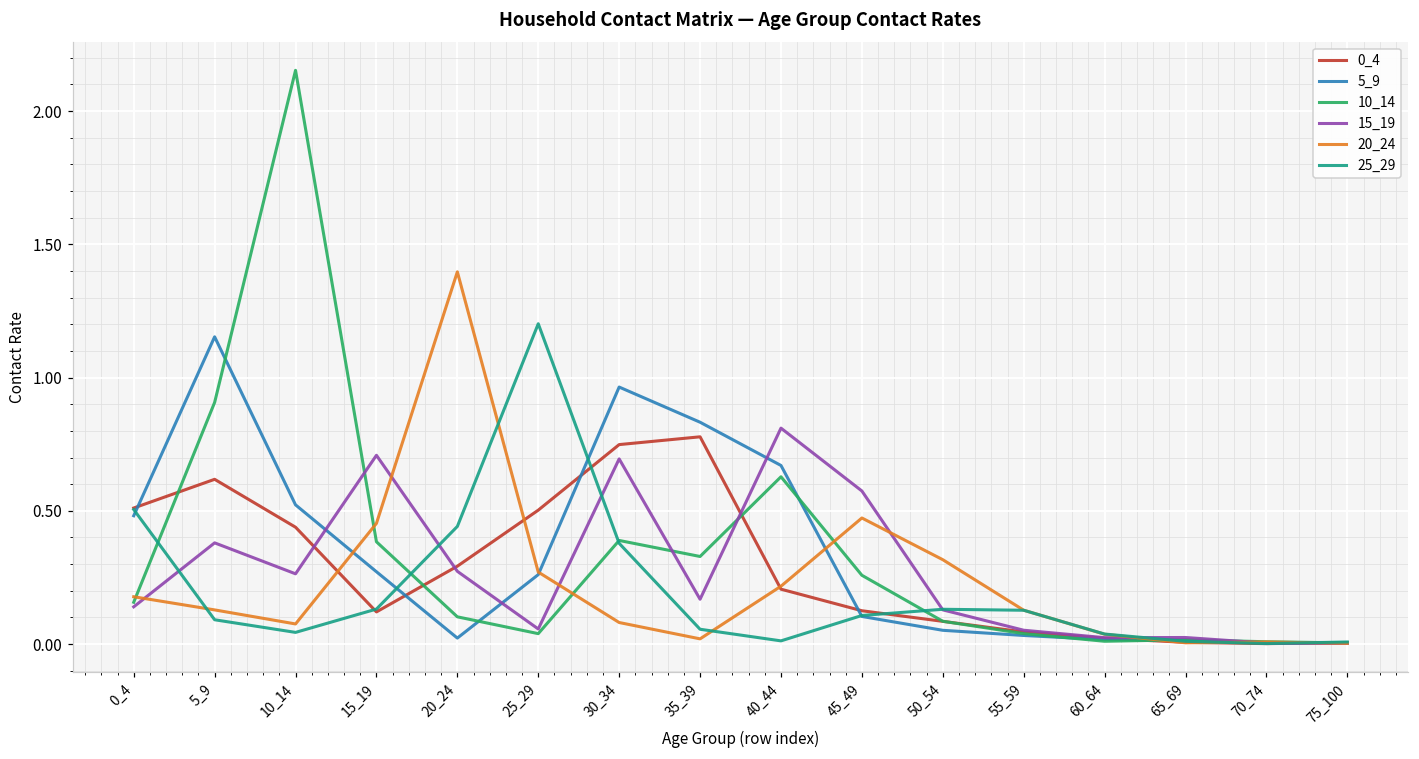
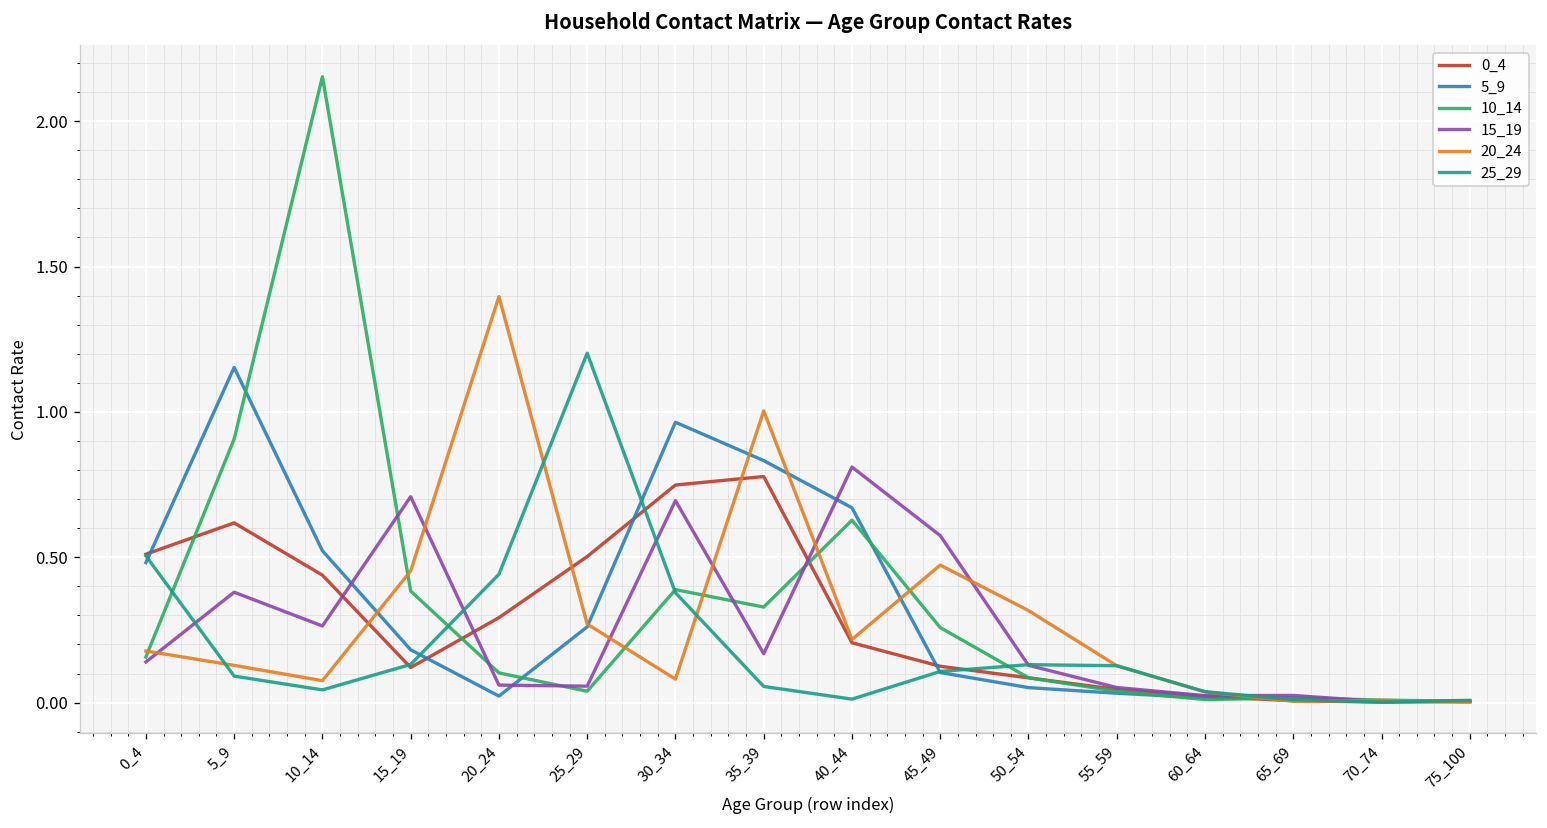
  {
    "0_4": {
      "5_9": 0.62,
      "10_14": 0.44,
      "15_19": 0.12,
      "20_24": 0.29,
      "25_29": 0.50,
      "30_34": 0.75,
      "35_39": 0.78,
      "40_44": 0.21,
      "45_49": 0.13
    },
    "5_9": {
      "0_4": 0.48,
      "5_9": 1.15,
      "10_14": 0.52,
-     "15_19": 0.27,
+     "15_19": 0.18,
      "20_24": 0.02,
      "30_34": 0.96,
      "35_39": 0.83,
      "40_44": 0.67,
      "50_54": 0.05
    },
    "15_19": {
      "0_4": 0.14,
      "5_9": 0.38,
      "10_14": 0.26,
      "15_19": 0.71,
-     "20_24": 0.27,
+     "20_24": 0.06,
      "25_29": 0.06,
      "30_34": 0.69,
      "35_39": 0.17,
      "40_44": 0.81,
      "45_49": 0.57
    },
    "20_24": {
      "0_4": 0.18,
      "5_9": 0.13,
      "10_14": 0.08,
      "15_19": 0.45,
      "20_24": 1.40,
      "30_34": 0.08,
-     "35_39": 0.02,
+     "35_39": 1.00,
      "40_44": 0.22,
      "45_49": 0.47,
      "50_54": 0.32
    }
  }
